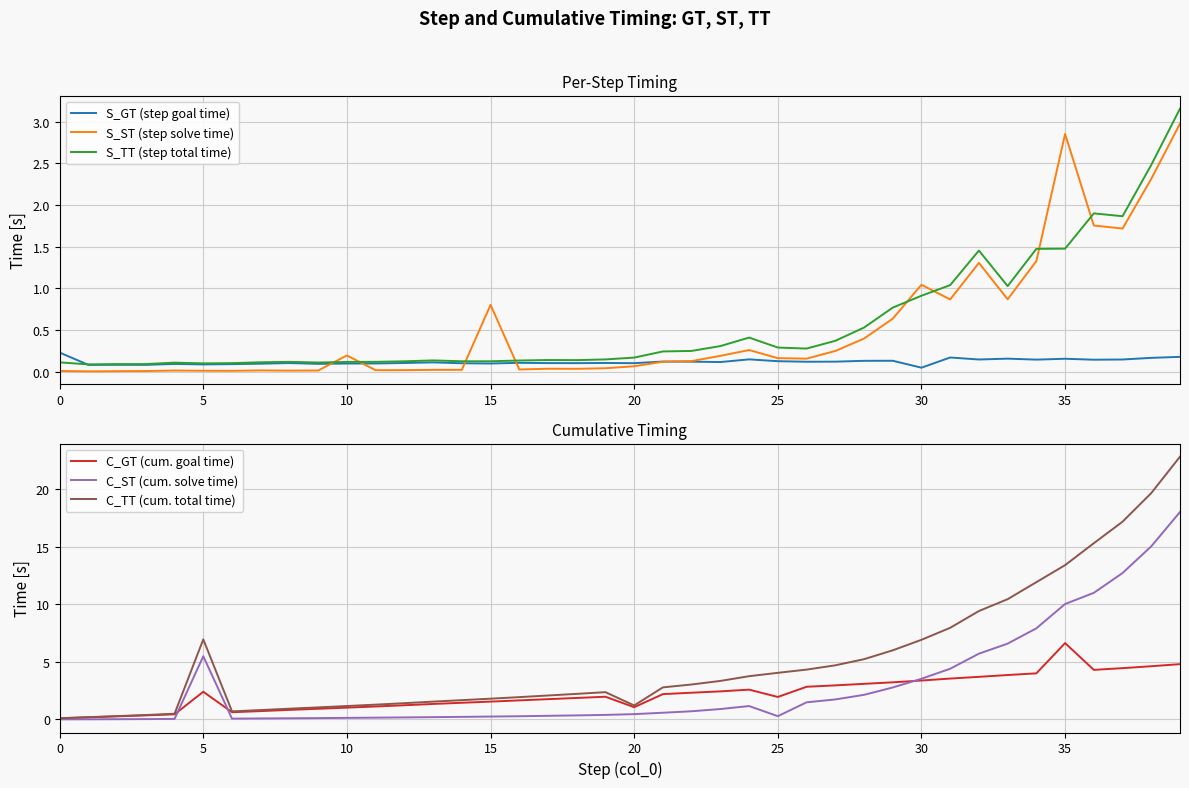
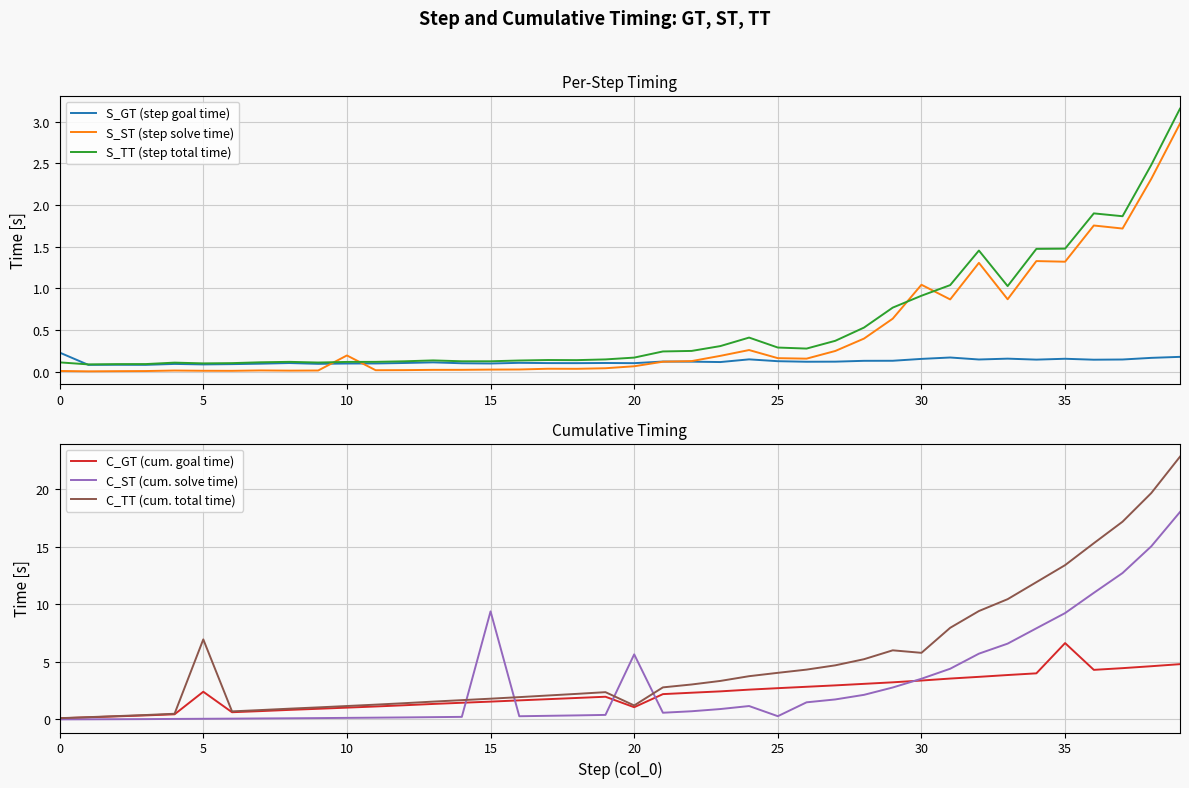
  {
    "Per-Step Timing": {
      "S_GT (step goal time)": {
        "0": 0.2,
        "20": 0.1,
        "25": 0.1,
-       "30": 0.0,
+       "30": 0.2,
        "35": 0.2
      },
      "S_ST (step solve time)": {
        "0": 0.0,
        "5": 0.0,
        "10": 0.2,
-       "15": 0.8,
+       "15": 0.0,
        "20": 0.1,
        "25": 0.2,
        "30": 1.0,
-       "35": 2.9
+       "35": 1.3
      },
      "S_TT (step total time)": {
        "0": 0.1,
        "20": 0.2,
        "25": 0.3,
        "30": 0.9,
        "35": 1.5
      }
    },
    "Cumulative Timing": {
      "C_GT (cum. goal time)": {
        "5": 2.4,
        "15": 1.6,
-       "25": 2.0,
+       "25": 2.7,
        "35": 6.6
      },
      "C_ST (cum. solve time)": {
-       "5": 5.5,
+       "5": 0.1,
        "10": 0.1,
-       "15": 0.3,
-       "20": 0.5,
+       "15": 9.4,
+       "20": 5.7,
        "25": 0.3,
-       "35": 10.0
+       "35": 9.2
      },
      "C_TT (cum. total time)": {
        "5": 6.9,
        "15": 1.8,
        "25": 4.0,
-       "30": 6.9,
+       "30": 5.8,
        "35": 13.4
      }
    }
  }
